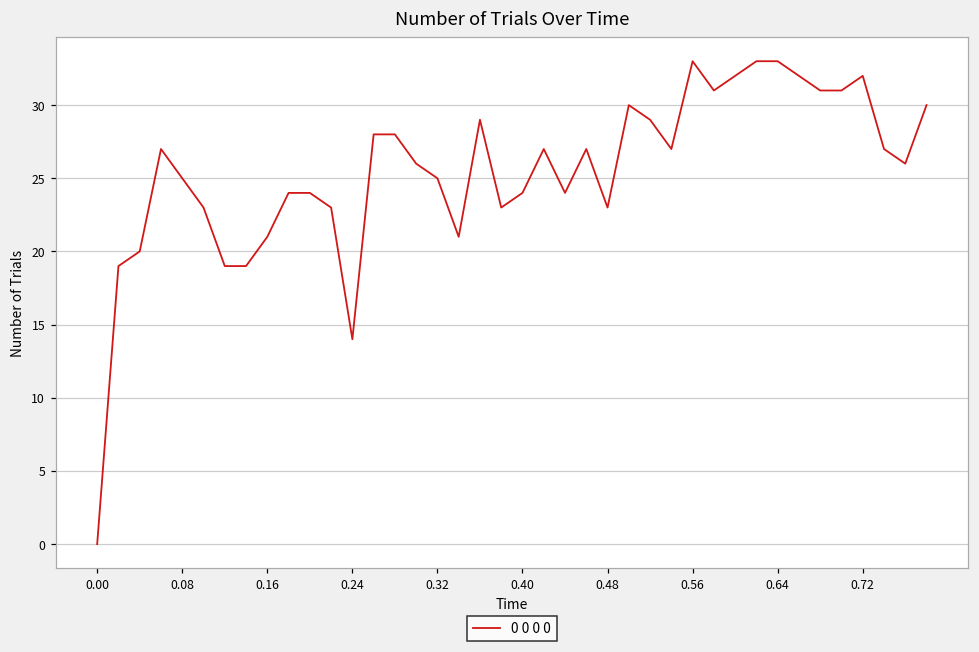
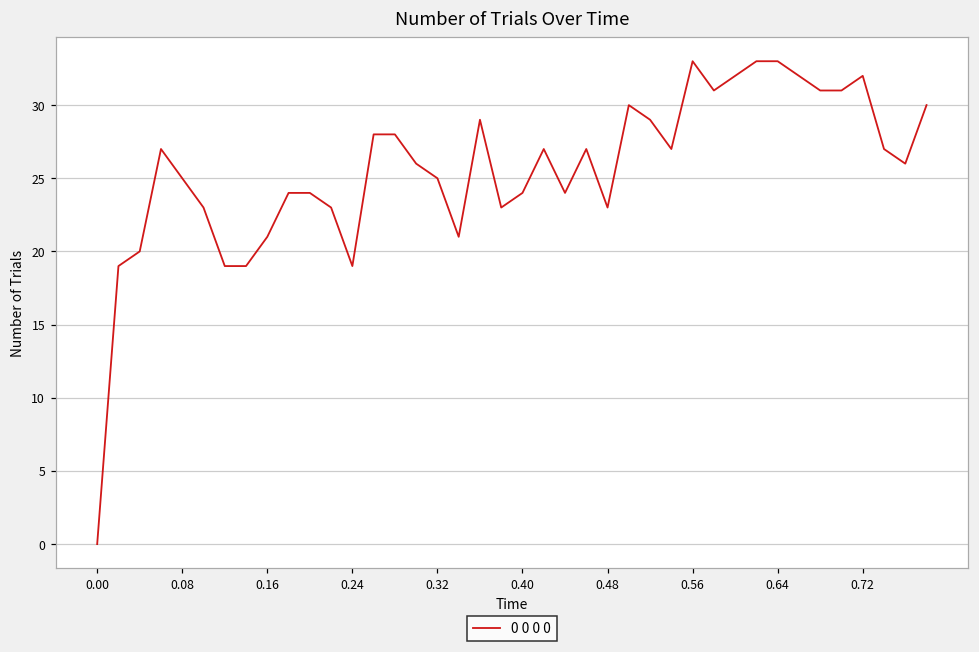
  {
    "0.00": 0,
    "0.08": 25,
    "0.16": 21,
-   "0.24": 14,
+   "0.24": 19,
    "0.32": 25,
    "0.40": 24,
    "0.48": 23,
    "0.56": 33,
    "0.64": 33,
    "0.72": 32
  }
